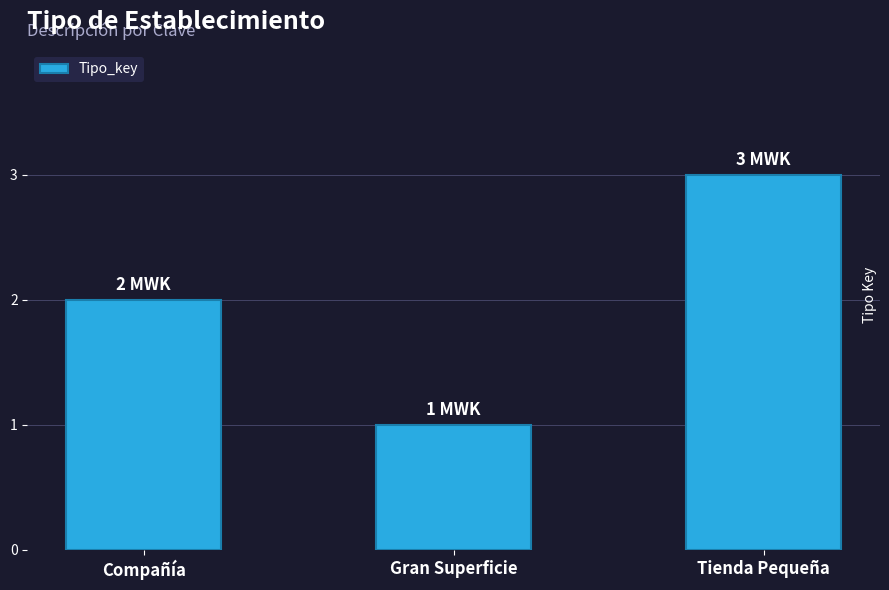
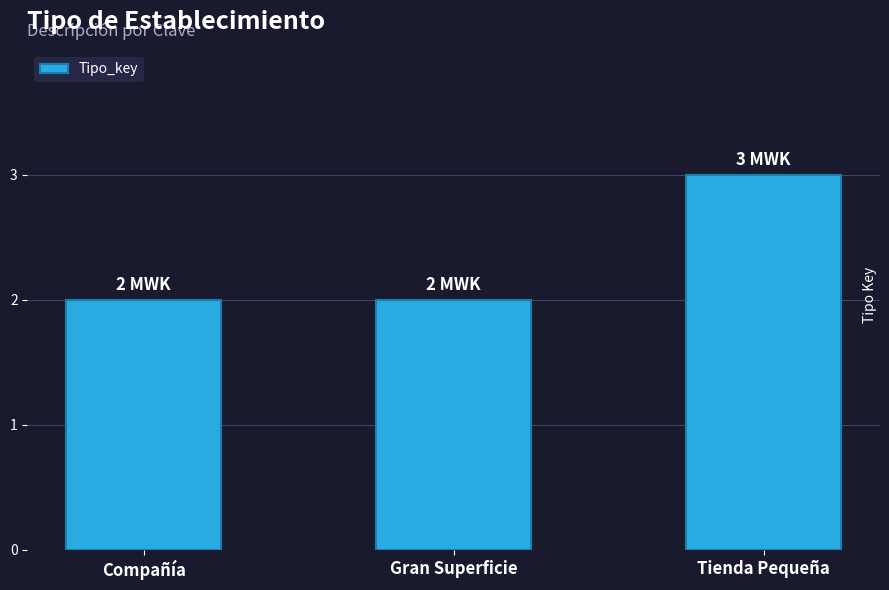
  {
    "Compañía": 2,
-   "Gran Superficie": 1,
+   "Gran Superficie": 2,
    "Tienda Pequeña": 3
  }
